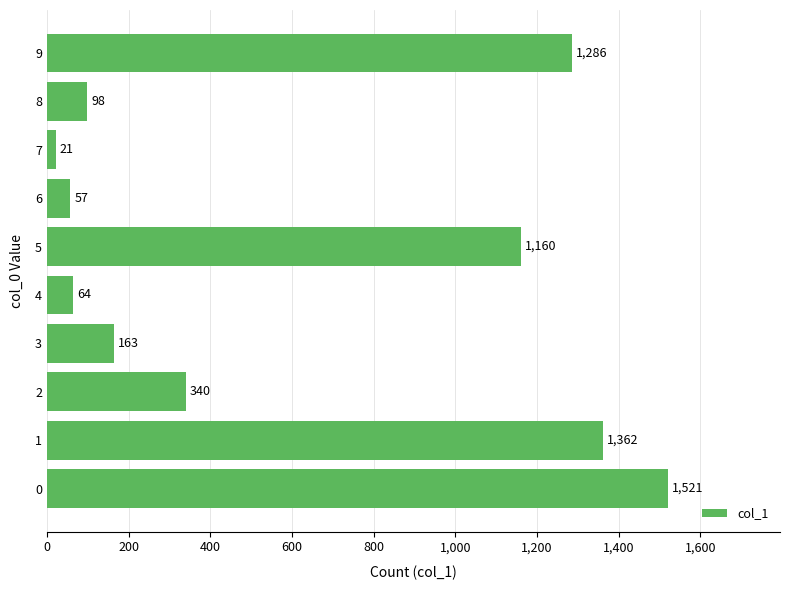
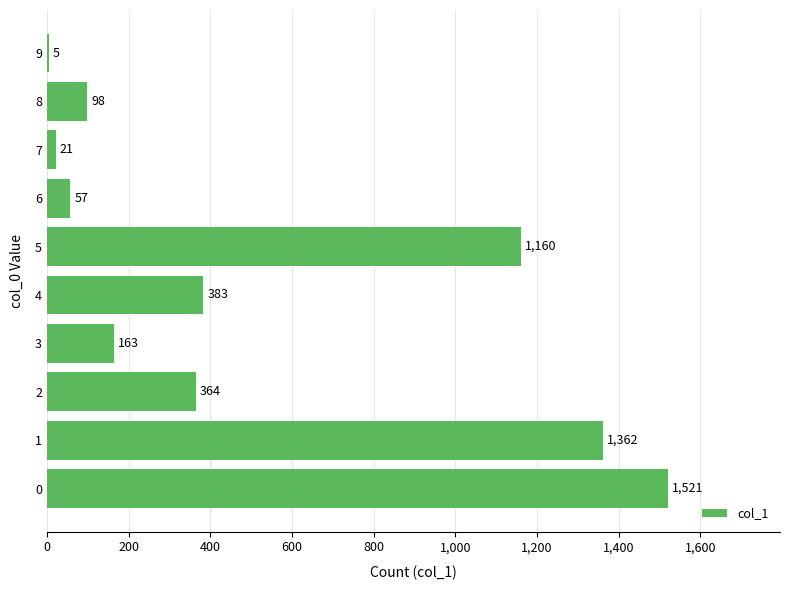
  {
-   "9": "1,286",
+   "9": "5",
    "8": "98",
    "7": "21",
    "6": "57",
    "5": "1,160",
-   "4": "64",
+   "4": "383",
    "3": "163",
-   "2": "340",
+   "2": "364",
    "1": "1,362",
    "0": "1,521"
  }
